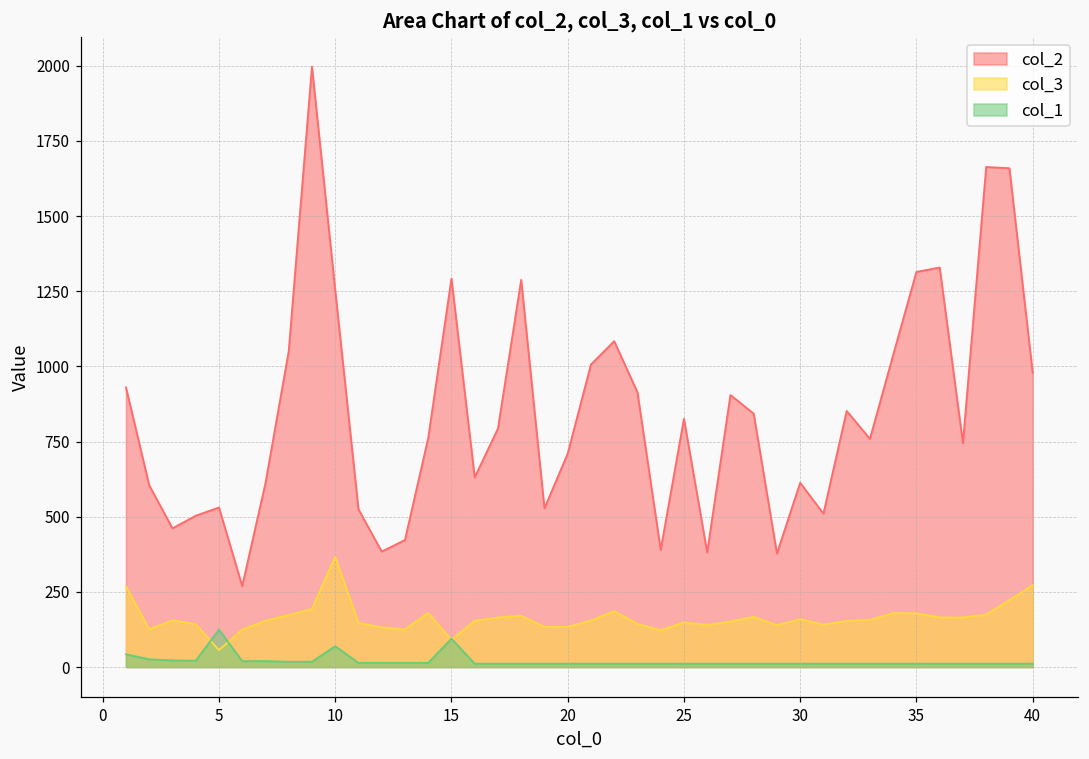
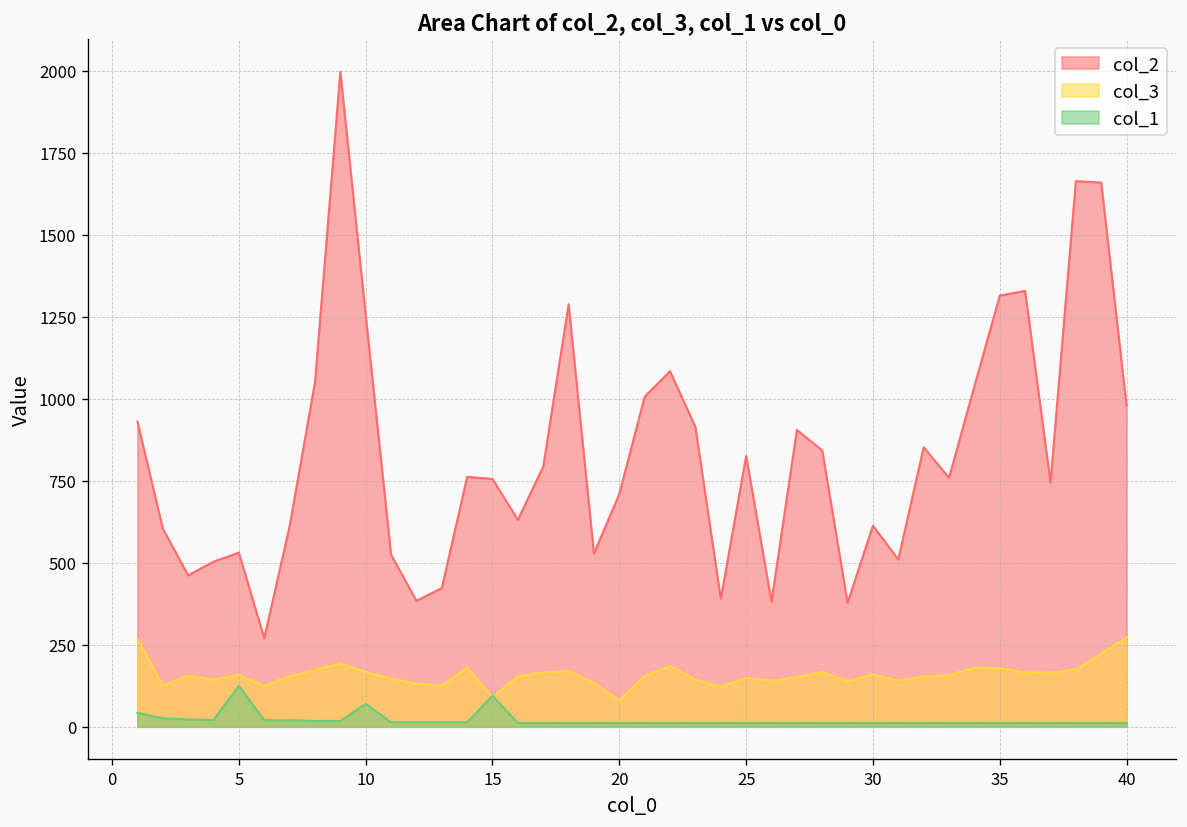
  {
    "col_2": {
      "5": 530,
      "10": 1250,
-     "15": 1290,
+     "15": 760,
      "20": 710,
      "25": 830,
      "30": 610,
      "35": 1310,
      "40": 980
    },
    "col_3": {
-     "5": 60,
-     "10": 370,
-     "20": 130,
+     "5": 160,
+     "10": 170,
+     "20": 80,
      "25": 150,
      "30": 160,
      "35": 180,
      "40": 270
    },
    "col_1": {
      "5": 120,
      "10": 70,
      "20": 10,
      "25": 10,
      "30": 10,
      "35": 10,
      "40": 10
    }
  }
